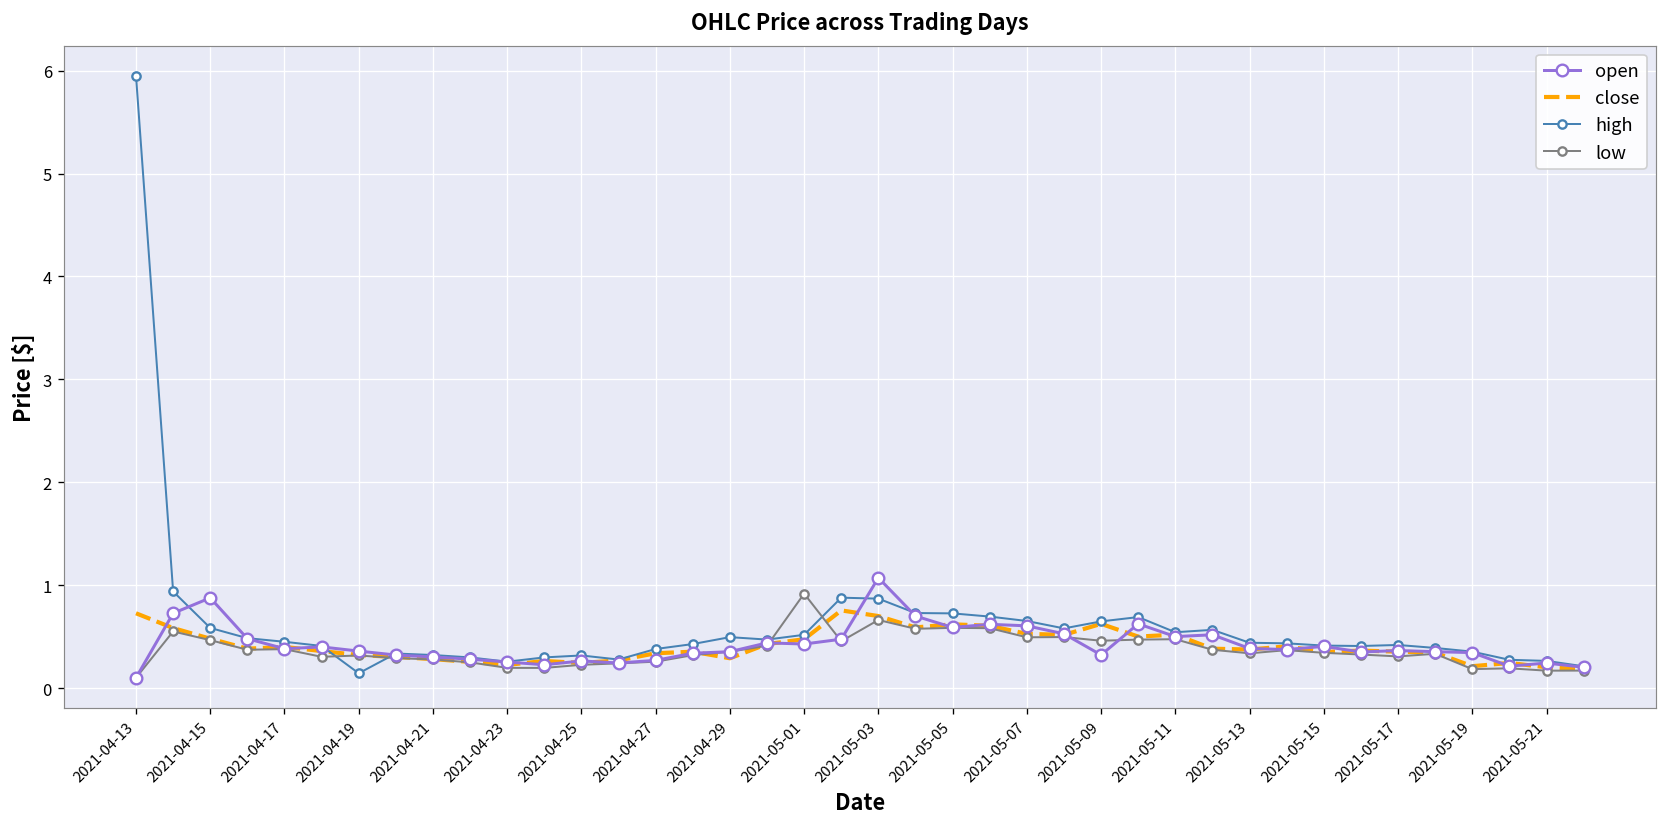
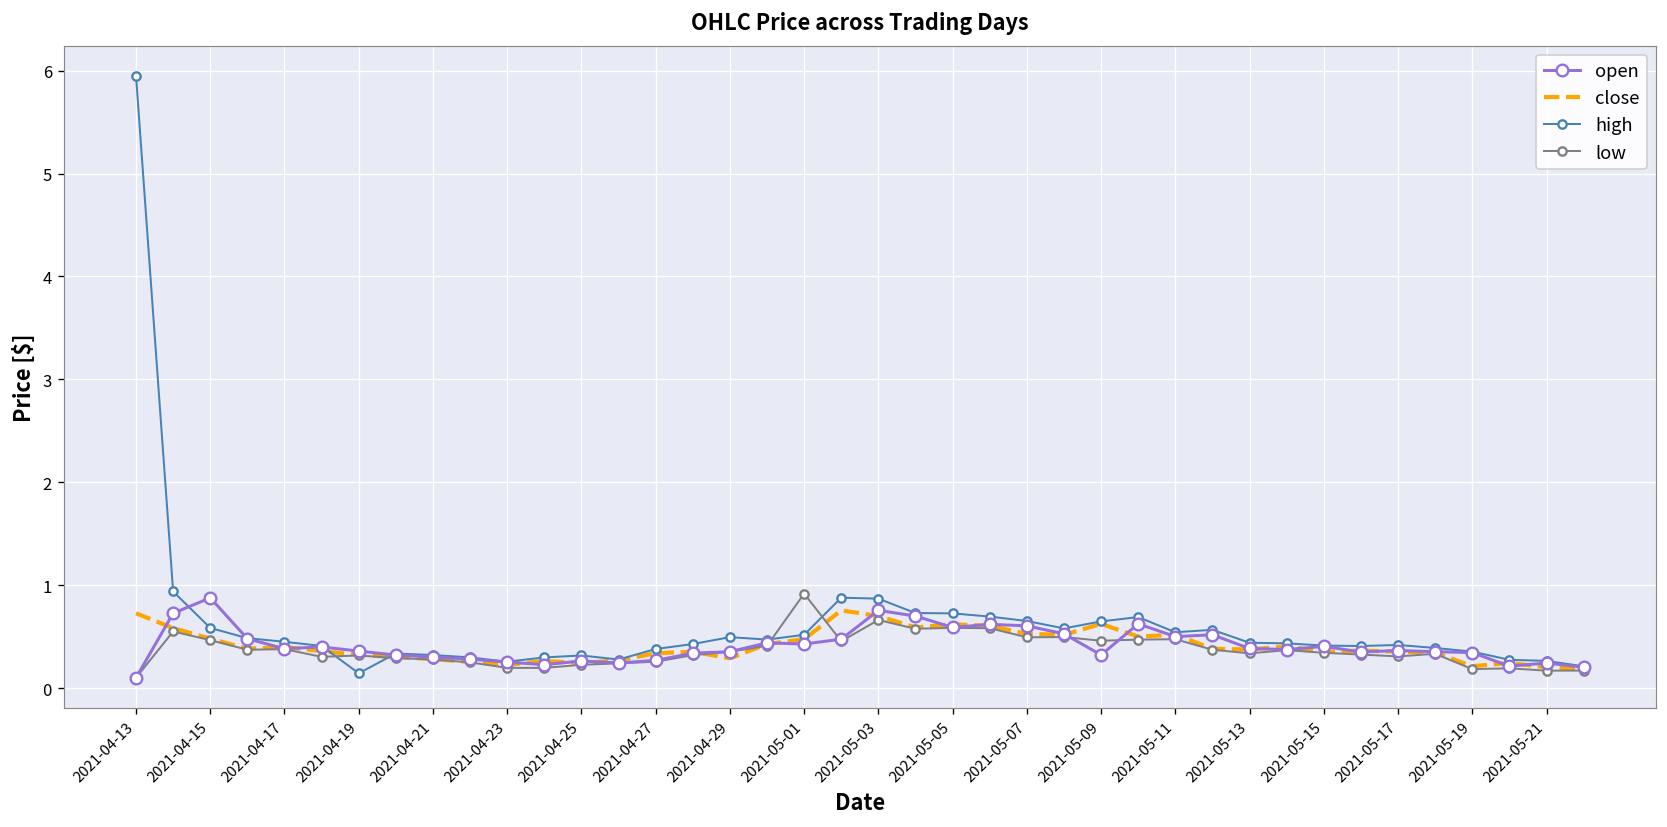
  {
    "open": {
      "2021-04-15": 0.9,
      "2021-04-19": 0.4,
      "2021-05-01": 0.4,
-     "2021-05-03": 1.1,
+     "2021-05-03": 0.8,
      "2021-05-07": 0.6,
      "2021-05-09": 0.3
    },
    "close": {
      "2021-04-13": 0.7,
      "2021-04-27": 0.3,
      "2021-04-29": 0.3,
      "2021-05-01": 0.5,
      "2021-05-03": 0.7,
      "2021-05-05": 0.6,
      "2021-05-07": 0.5,
      "2021-05-21": 0.2
    },
    "high": {
      "2021-04-13": 6.0,
      "2021-04-15": 0.6,
      "2021-04-17": 0.4,
      "2021-04-19": 0.1,
      "2021-04-25": 0.3,
      "2021-04-27": 0.4,
      "2021-04-29": 0.5,
      "2021-05-01": 0.5,
      "2021-05-03": 0.9,
      "2021-05-05": 0.7,
      "2021-05-07": 0.7,
      "2021-05-13": 0.4,
      "2021-05-17": 0.4
    },
    "low": {
      "2021-05-01": 0.9,
      "2021-05-03": 0.7,
      "2021-05-07": 0.5,
      "2021-05-09": 0.5,
      "2021-05-13": 0.3,
      "2021-05-17": 0.3,
      "2021-05-21": 0.2
    }
  }
